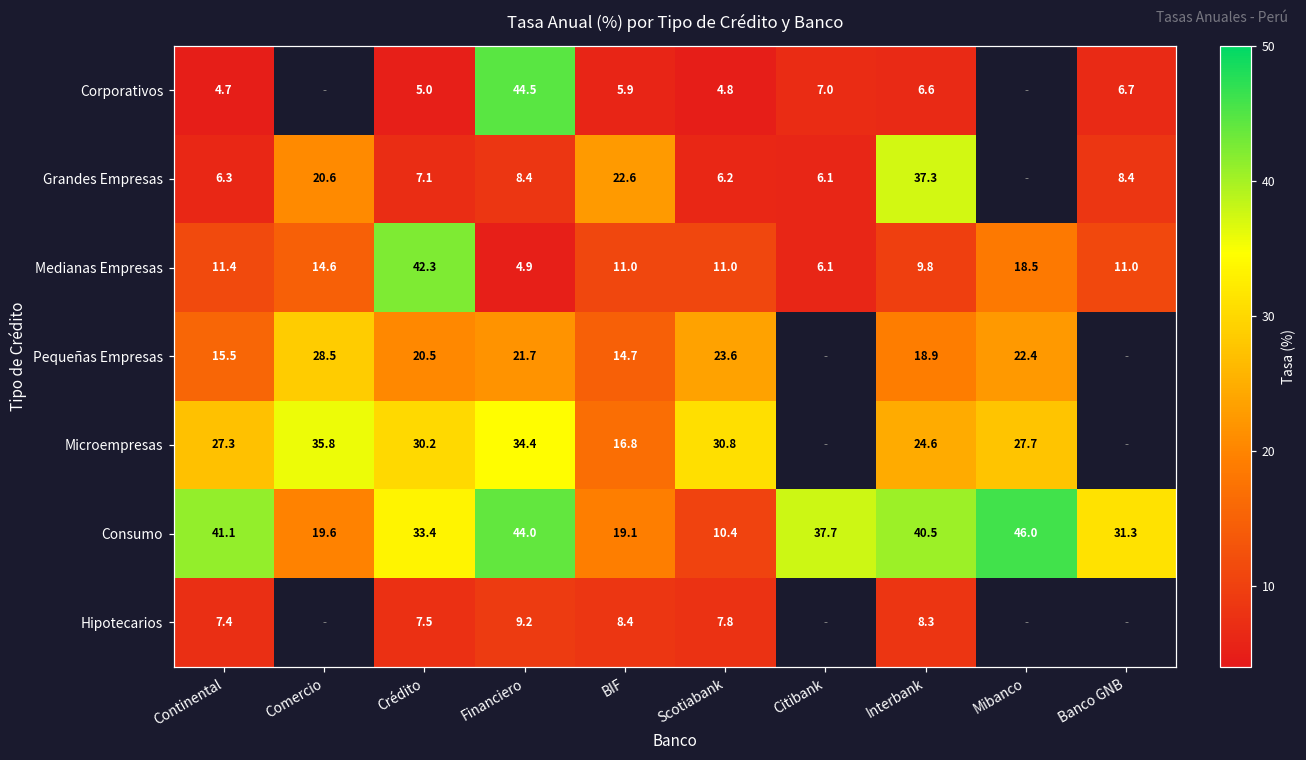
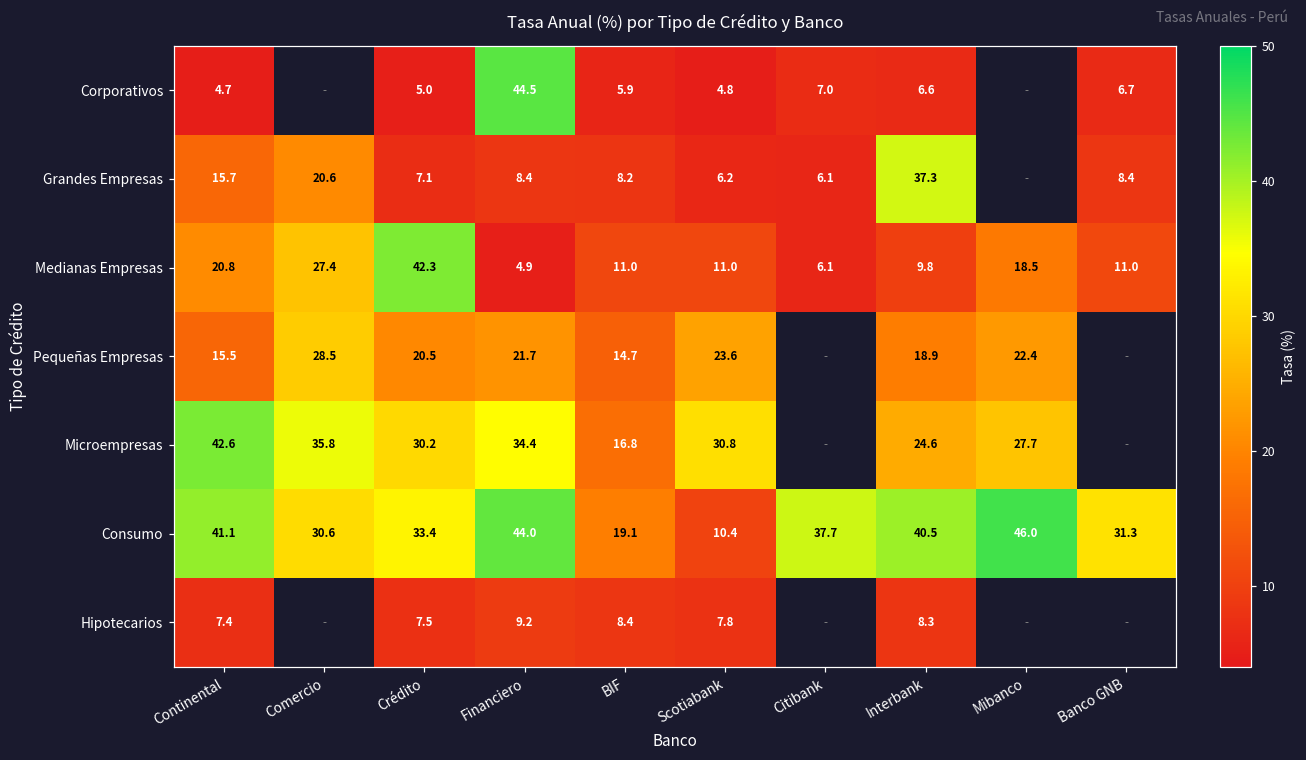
  {
    "Corporativos": {
      "Continental": 4.7,
      "Crédito": 5.0,
      "Financiero": 44.5,
      "BIF": 5.9,
      "Scotiabank": 4.8,
      "Citibank": 7.0,
      "Interbank": 6.6,
      "Banco GNB": 6.7
    },
    "Grandes Empresas": {
-     "Continental": 6.3,
+     "Continental": 15.7,
      "Comercio": 20.6,
      "Crédito": 7.1,
      "Financiero": 8.4,
-     "BIF": 22.6,
+     "BIF": 8.2,
      "Scotiabank": 6.2,
      "Citibank": 6.1,
      "Interbank": 37.3,
      "Banco GNB": 8.4
    },
    "Medianas Empresas": {
-     "Continental": 11.4,
-     "Comercio": 14.6,
+     "Continental": 20.8,
+     "Comercio": 27.4,
      "Crédito": 42.3,
      "Financiero": 4.9,
      "BIF": 11.0,
      "Scotiabank": 11.0,
      "Citibank": 6.1,
      "Interbank": 9.8,
      "Mibanco": 18.5,
      "Banco GNB": 11.0
    },
    "Pequeñas Empresas": {
      "Continental": 15.5,
      "Comercio": 28.5,
      "Crédito": 20.5,
      "Financiero": 21.7,
      "BIF": 14.7,
      "Scotiabank": 23.6,
      "Interbank": 18.9,
      "Mibanco": 22.4
    },
    "Microempresas": {
-     "Continental": 27.3,
+     "Continental": 42.6,
      "Comercio": 35.8,
      "Crédito": 30.2,
      "Financiero": 34.4,
      "BIF": 16.8,
      "Scotiabank": 30.8,
      "Interbank": 24.6,
      "Mibanco": 27.7
    },
    "Consumo": {
      "Continental": 41.1,
-     "Comercio": 19.6,
+     "Comercio": 30.6,
      "Crédito": 33.4,
      "Financiero": 44.0,
      "BIF": 19.1,
      "Scotiabank": 10.4,
      "Citibank": 37.7,
      "Interbank": 40.5,
      "Mibanco": 46.0,
      "Banco GNB": 31.3
    },
    "Hipotecarios": {
      "Continental": 7.4,
      "Crédito": 7.5,
      "Financiero": 9.2,
      "BIF": 8.4,
      "Scotiabank": 7.8,
      "Interbank": 8.3
    }
  }
